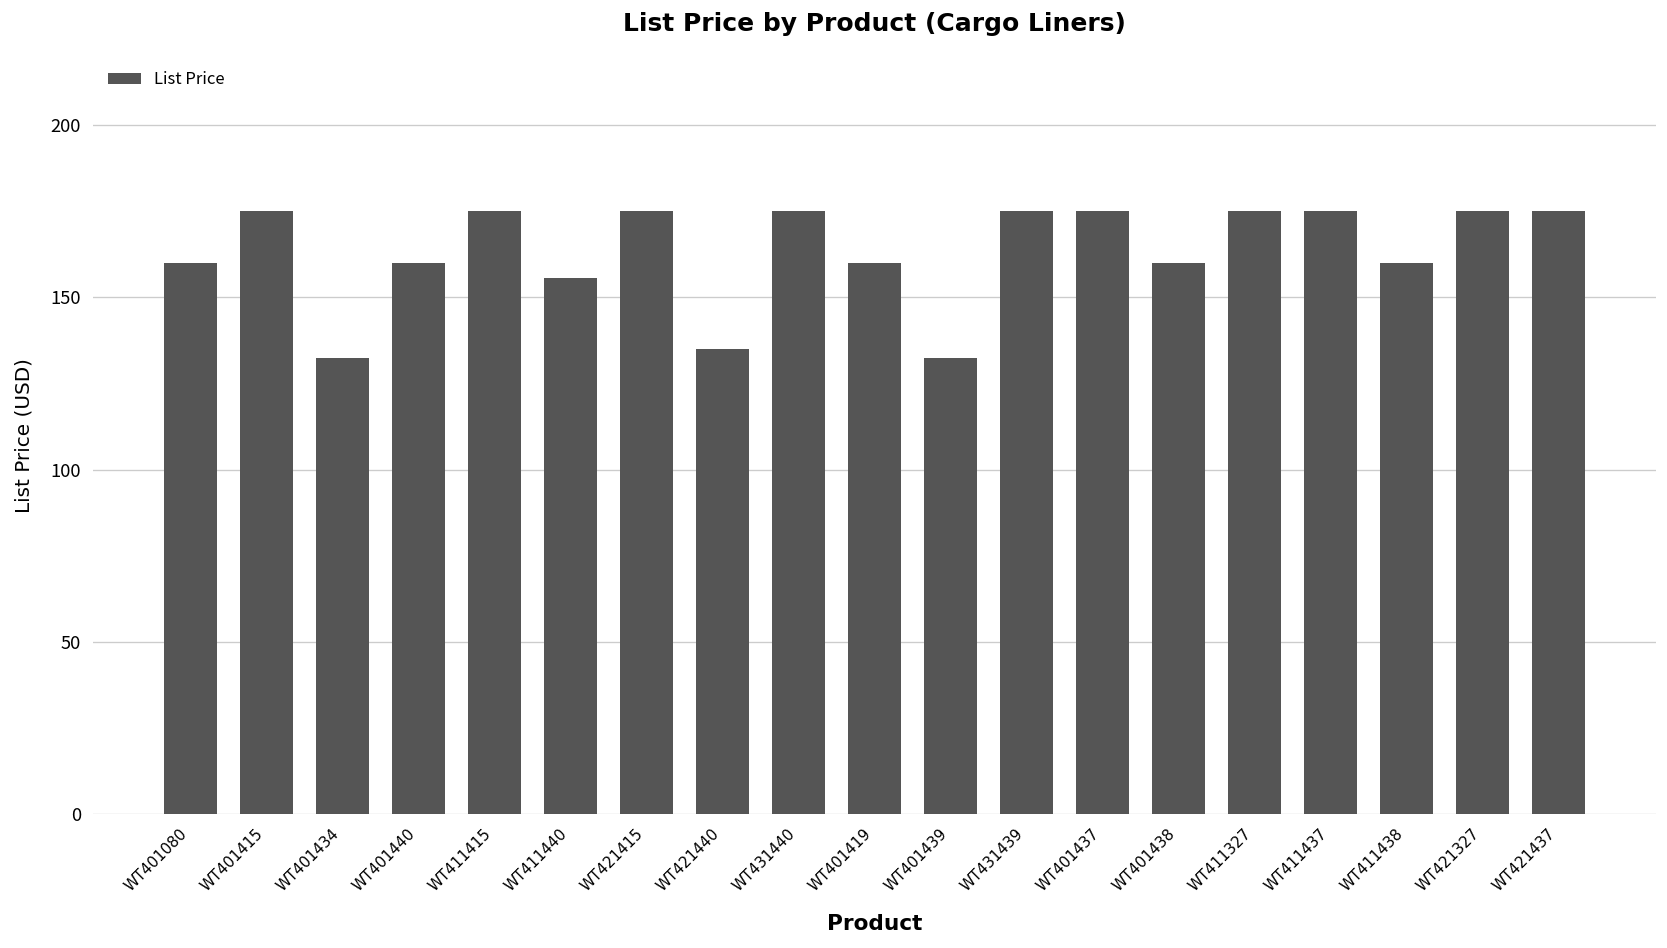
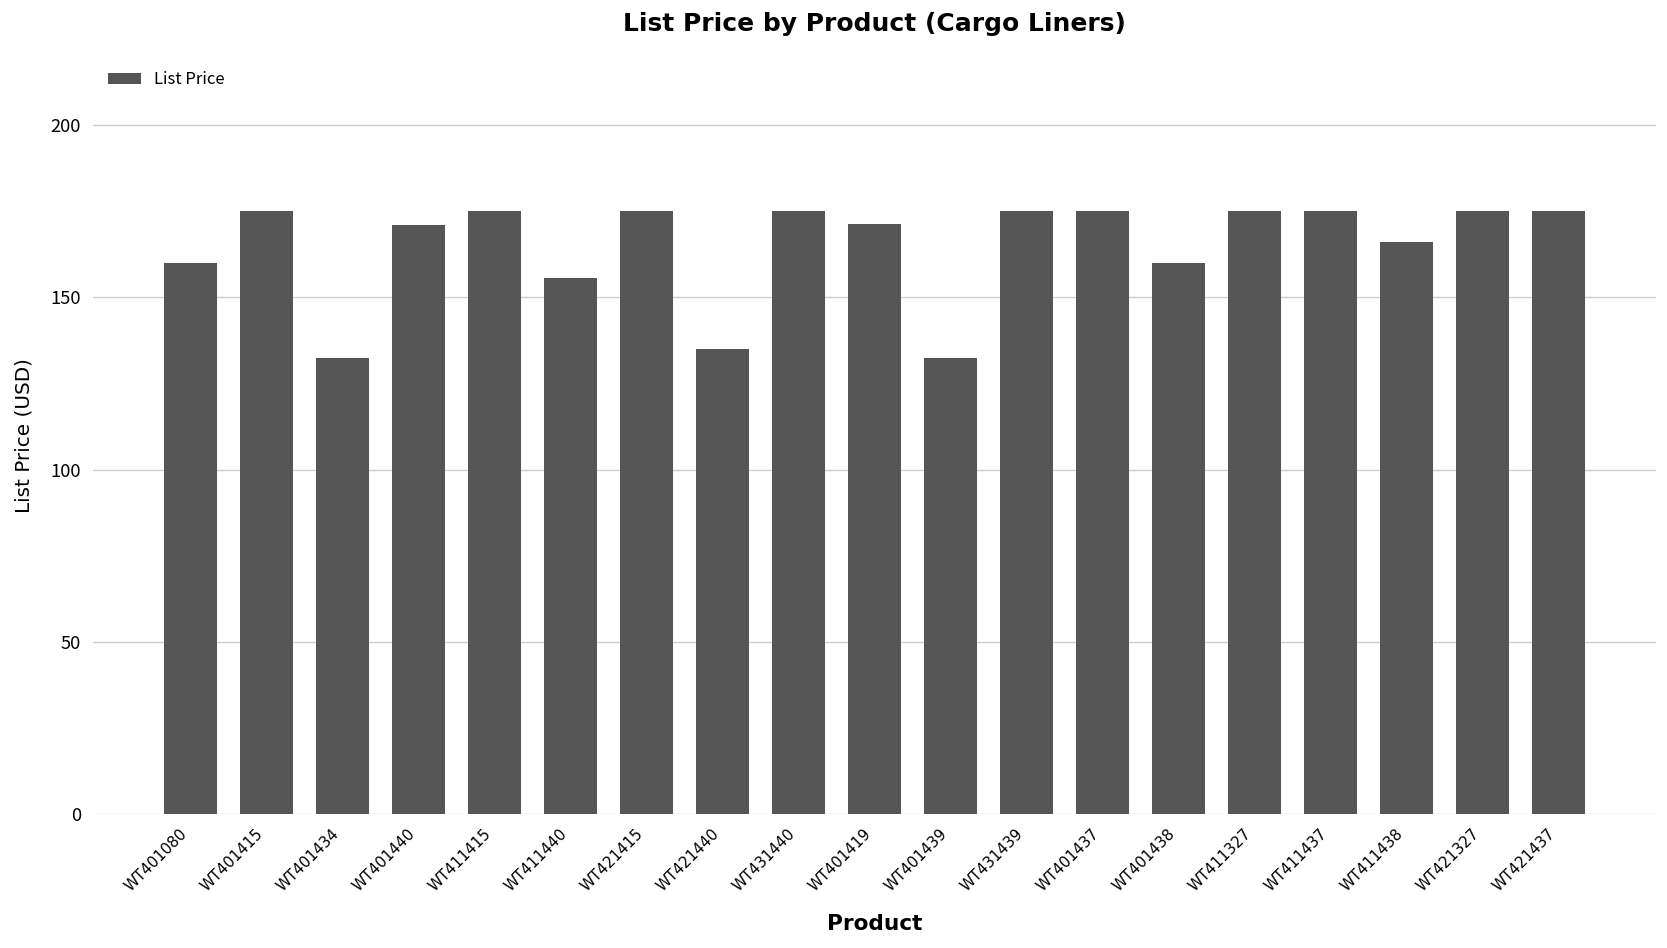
  {
    "WT401080": 160,
    "WT401415": 175,
    "WT401434": 133,
-   "WT401440": 160,
+   "WT401440": 171,
    "WT411415": 175,
    "WT411440": 156,
    "WT421415": 175,
    "WT421440": 135,
    "WT431440": 175,
-   "WT401419": 160,
+   "WT401419": 171,
    "WT401439": 132,
    "WT431439": 175,
    "WT401437": 175,
    "WT401438": 160,
    "WT411327": 175,
    "WT411437": 175,
-   "WT411438": 160,
+   "WT411438": 166,
    "WT421327": 175,
    "WT421437": 175
  }
